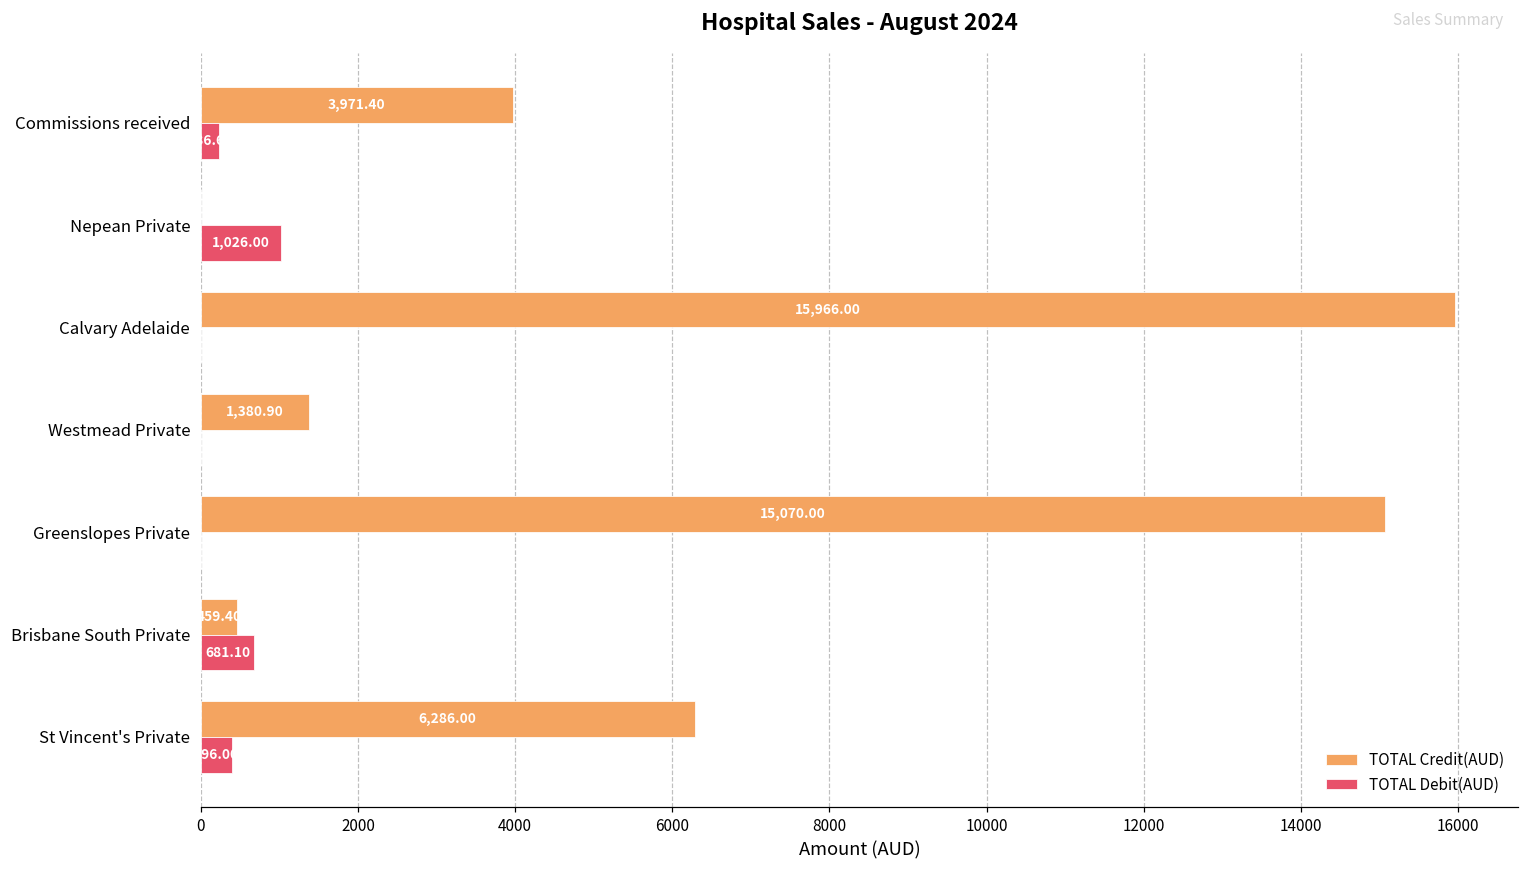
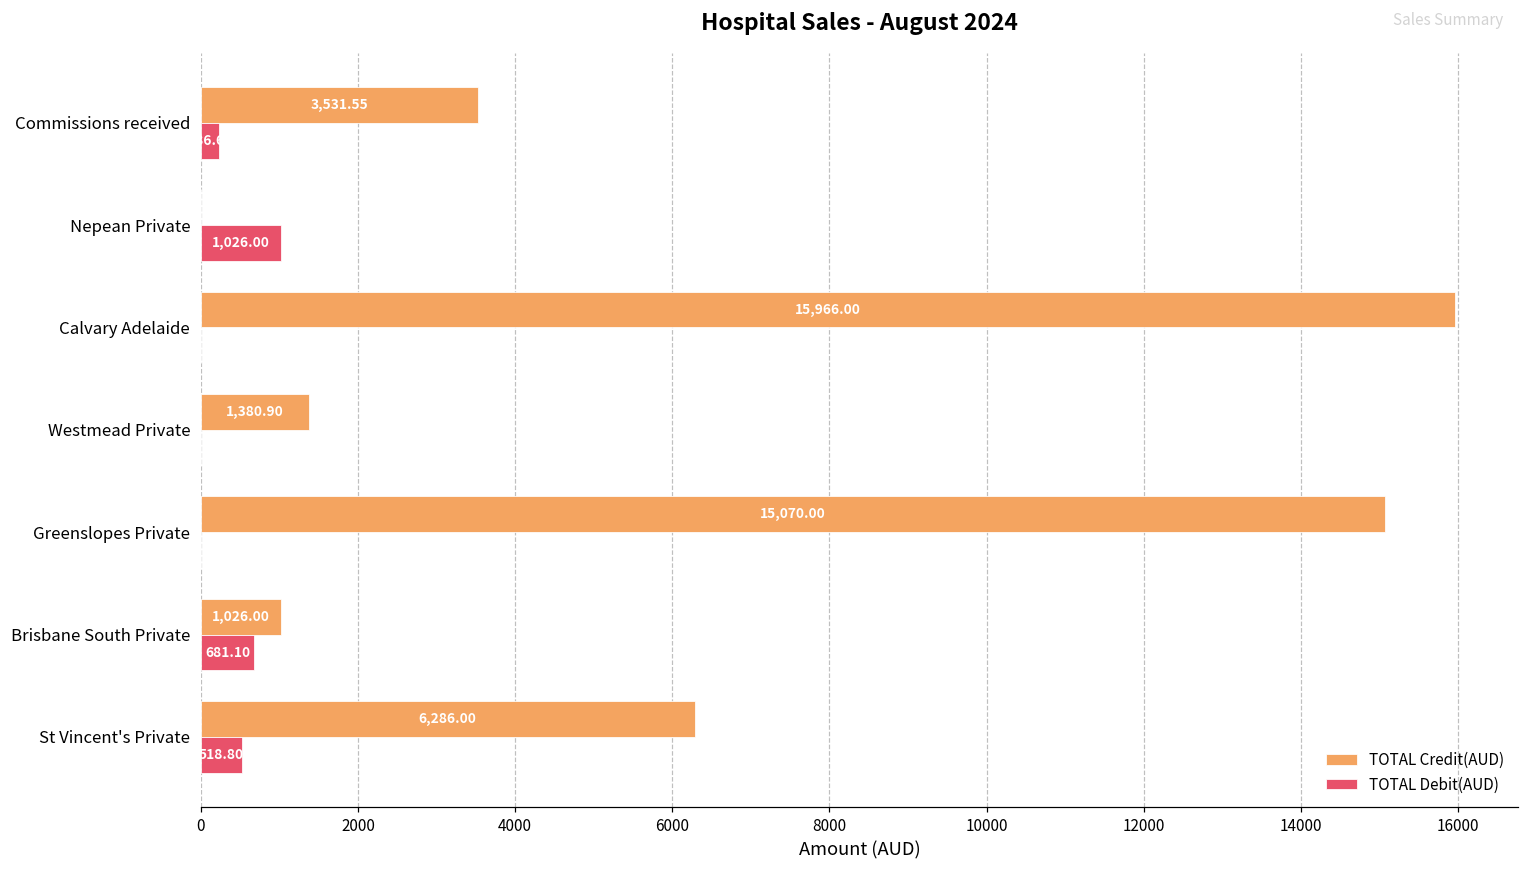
  {
    "TOTAL Credit(AUD)": {
-     "Commissions received": "3,971.40",
+     "Commissions received": "3,531.55",
      "Calvary Adelaide": "15,966.00",
      "Westmead Private": "1,380.90",
      "Greenslopes Private": "15,070.00",
-     "Brisbane South Private": "459.40",
+     "Brisbane South Private": "1,026.00",
      "St Vincent's Private": "6,286.00"
    },
    "TOTAL Debit(AUD)": {
      "Nepean Private": "1,026.00",
      "Brisbane South Private": "681.10",
-     "St Vincent's Private": "396.00"
+     "St Vincent's Private": "518.80"
    }
  }
